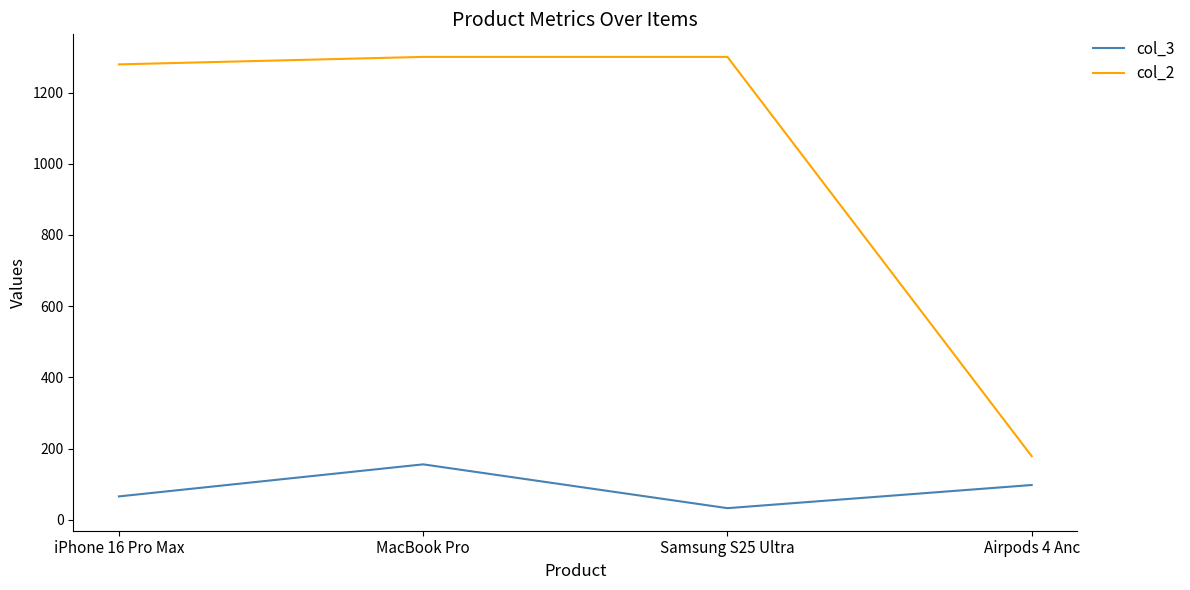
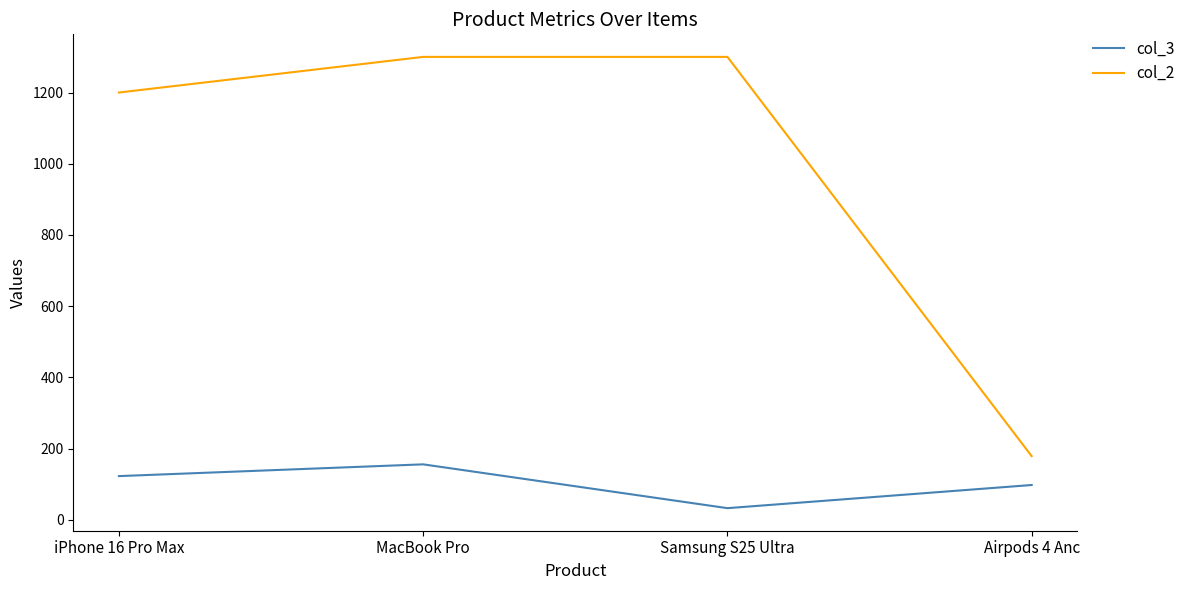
  {
    "col_3": {
-     "iPhone 16 Pro Max": 70,
+     "iPhone 16 Pro Max": 120,
      "MacBook Pro": 160,
      "Samsung S25 Ultra": 30,
      "Airpods 4 Anc": 100
    },
    "col_2": {
-     "iPhone 16 Pro Max": 1280,
+     "iPhone 16 Pro Max": 1200,
      "MacBook Pro": 1300,
      "Samsung S25 Ultra": 1300,
      "Airpods 4 Anc": 180
    }
  }
